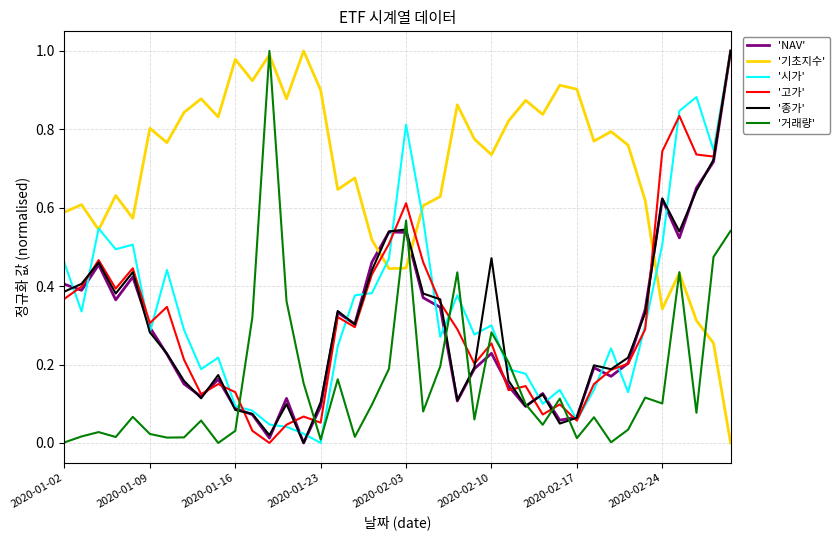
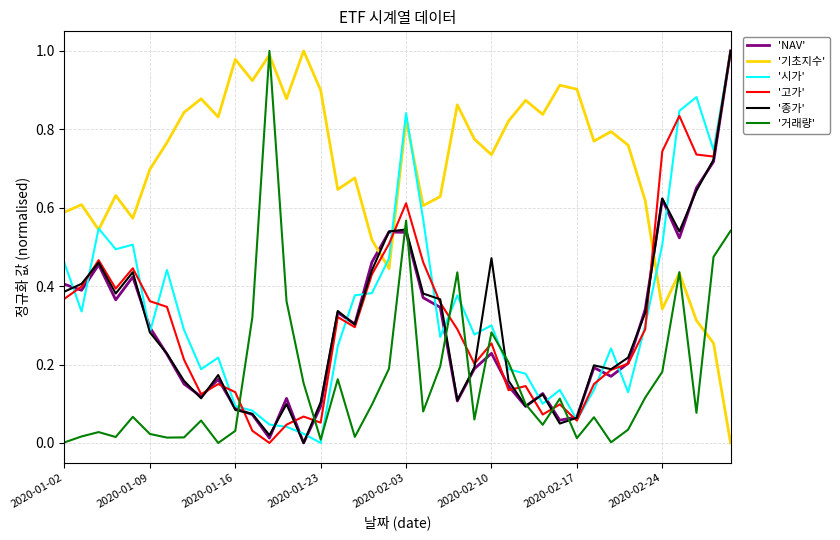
  {
    "'NAV'": {
      "2020-01-02": 0.40,
      "2020-01-09": 0.29,
      "2020-01-23": 0.09,
      "2020-02-03": 0.54,
      "2020-02-10": 0.23
    },
    "'기초지수'": {
      "2020-01-02": 0.59,
-     "2020-01-09": 0.80,
+     "2020-01-09": 0.70,
      "2020-01-16": 0.98,
      "2020-01-23": 0.90,
-     "2020-02-03": 0.45,
+     "2020-02-03": 0.83,
      "2020-02-10": 0.74,
      "2020-02-17": 0.90,
      "2020-02-24": 0.34
    },
    "'시가'": {
      "2020-01-02": 0.46,
      "2020-01-23": 0.00,
-     "2020-02-03": 0.81,
+     "2020-02-03": 0.84,
      "2020-02-10": 0.30,
      "2020-02-24": 0.51
    },
    "'고가'": {
      "2020-01-02": 0.37,
-     "2020-01-09": 0.31,
+     "2020-01-09": 0.36,
      "2020-01-16": 0.13,
      "2020-01-23": 0.05,
      "2020-02-03": 0.61,
      "2020-02-10": 0.25,
      "2020-02-24": 0.74
    },
    "'종가'": {
      "2020-01-02": 0.39,
      "2020-01-23": 0.10,
      "2020-02-03": 0.54,
      "2020-02-10": 0.47
    },
    "'거래량'": {
      "2020-01-02": 0.00,
      "2020-01-09": 0.02,
      "2020-01-16": 0.03,
      "2020-01-23": 0.01,
      "2020-02-03": 0.57,
      "2020-02-10": 0.28,
      "2020-02-17": 0.01,
-     "2020-02-24": 0.10
+     "2020-02-24": 0.18
    }
  }
